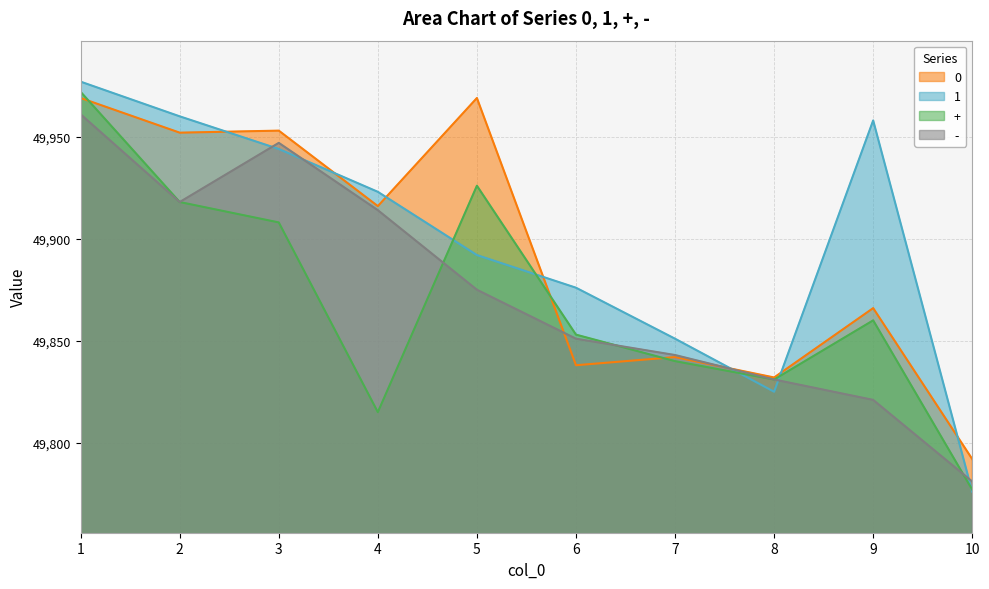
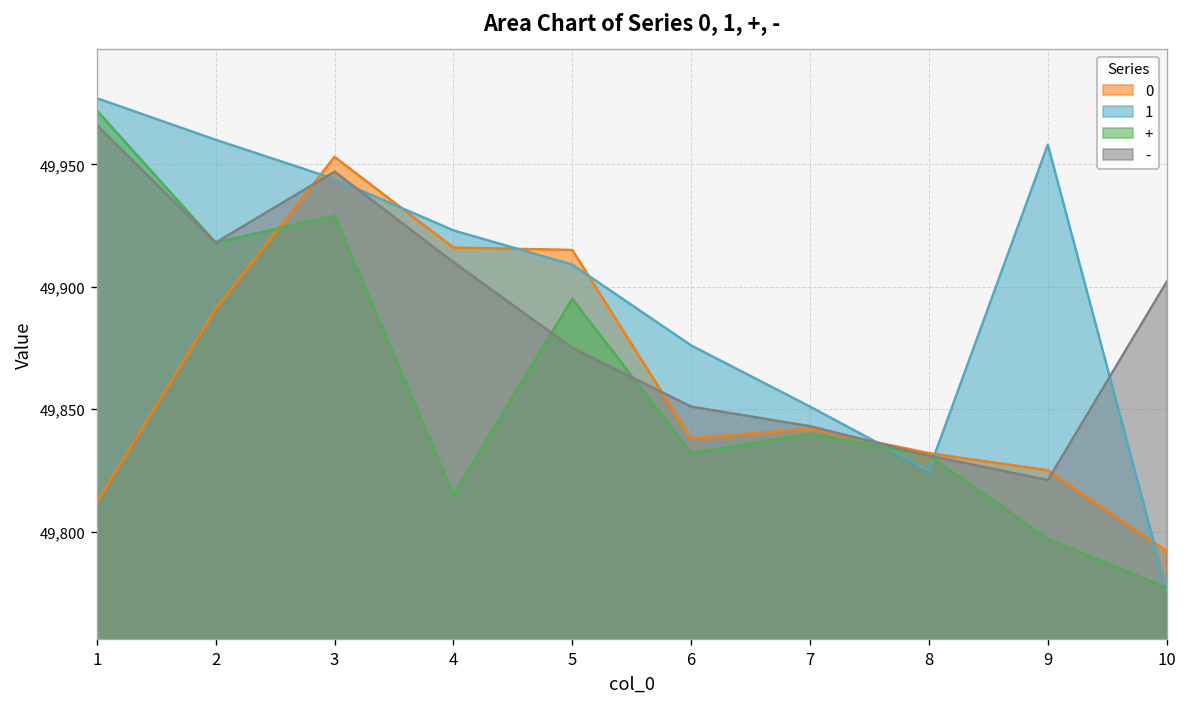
  {
    "0": {
-     "1": "49,969",
-     "2": "49,952",
+     "1": "49,812",
+     "2": "49,891",
      "3": "49,953",
      "4": "49,916",
-     "5": "49,969",
+     "5": "49,915",
      "6": "49,838",
-     "9": "49,866",
+     "9": "49,825",
      "10": "49,792"
    },
    "1": {
      "1": "49,977",
      "2": "49,960",
      "3": "49,944",
      "4": "49,923",
-     "5": "49,892",
+     "5": "49,909",
      "6": "49,876",
      "7": "49,851",
      "8": "49,825",
      "9": "49,958"
    },
    "+": {
      "1": "49,972",
-     "3": "49,908",
+     "3": "49,929",
      "4": "49,815",
-     "5": "49,926",
-     "6": "49,853",
+     "5": "49,895",
+     "6": "49,832",
      "7": "49,840",
-     "9": "49,860"
+     "9": "49,797"
    },
    "-": {
-     "1": "49,961",
+     "1": "49,966",
      "3": "49,947",
-     "4": "49,914",
+     "4": "49,910",
      "5": "49,875",
      "6": "49,851",
      "9": "49,821",
-     "10": "49,781"
+     "10": "49,902"
    }
  }
